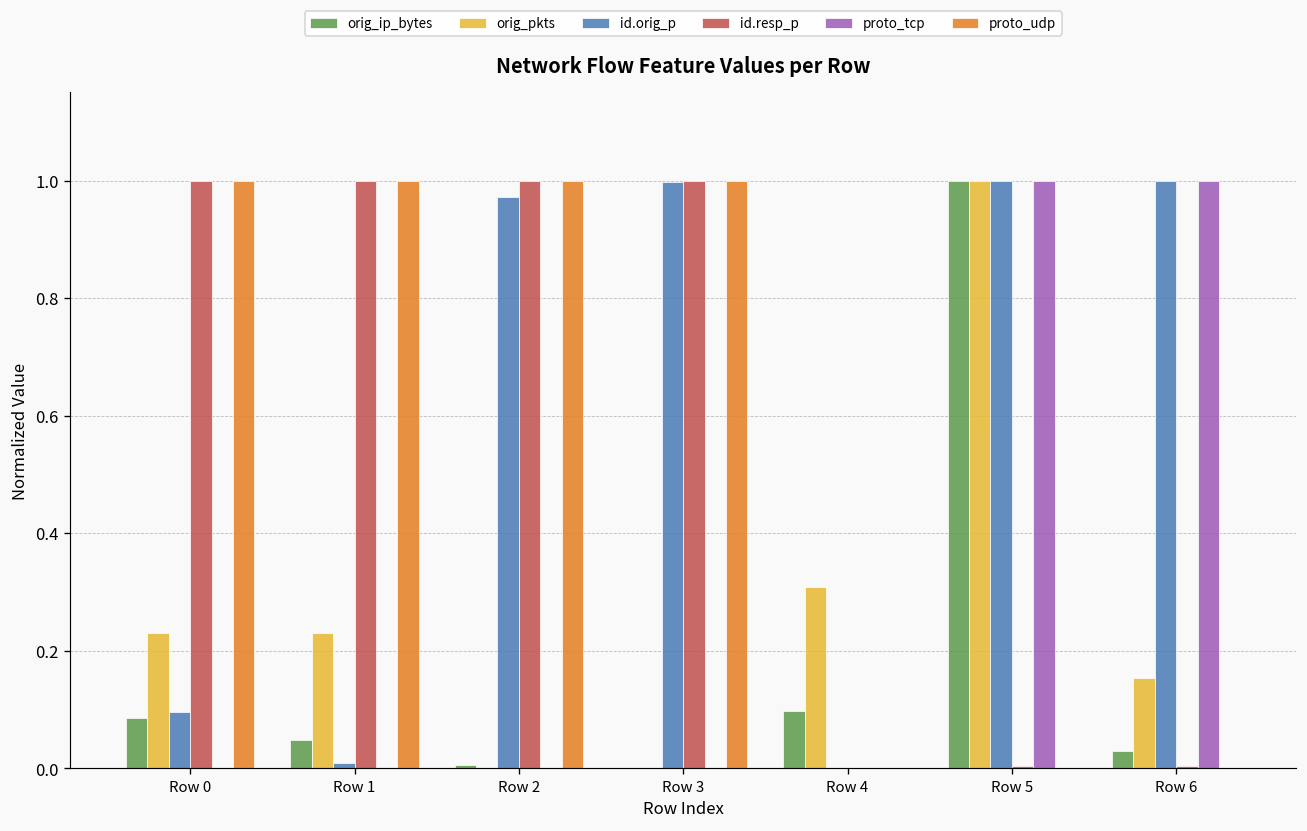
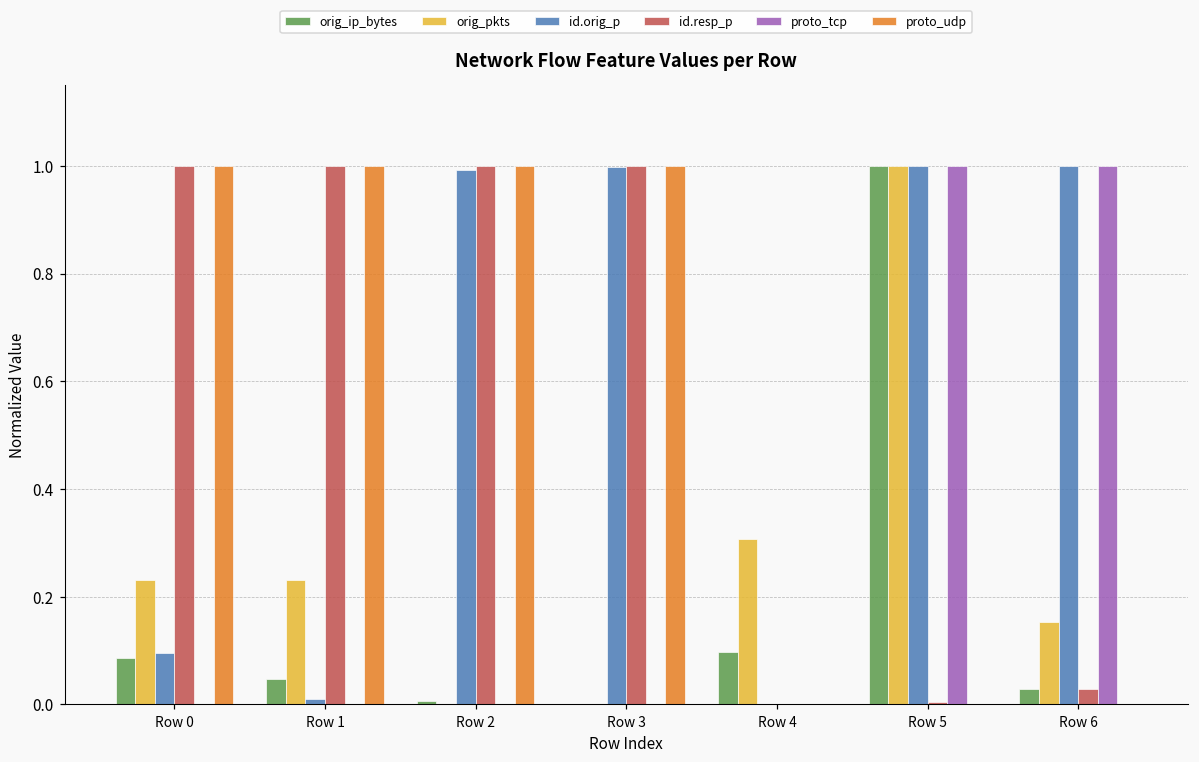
  {
    "orig_ip_bytes": {
      "Row 0": 0.09,
      "Row 1": 0.05,
      "Row 2": 0.01,
      "Row 3": 0.00,
      "Row 4": 0.10,
      "Row 5": 1.00,
      "Row 6": 0.03
    },
    "id.orig_p": {
      "Row 0": 0.10,
      "Row 1": 0.01,
-     "Row 2": 0.97,
+     "Row 2": 0.99,
      "Row 3": 1.00,
      "Row 4": 0.00,
      "Row 5": 1.00,
      "Row 6": 1.00
    },
    "id.resp_p": {
      "Row 0": 1.00,
      "Row 1": 1.00,
      "Row 2": 1.00,
      "Row 3": 1.00,
      "Row 4": 0.00,
-     "Row 6": 0.00
+     "Row 6": 0.03
    },
    "proto_tcp": {
      "Row 0": 0.00,
      "Row 1": 0.00,
      "Row 2": 0.00,
      "Row 3": 0.00,
      "Row 4": 0.00,
      "Row 5": 1.00,
      "Row 6": 1.00
    }
  }
